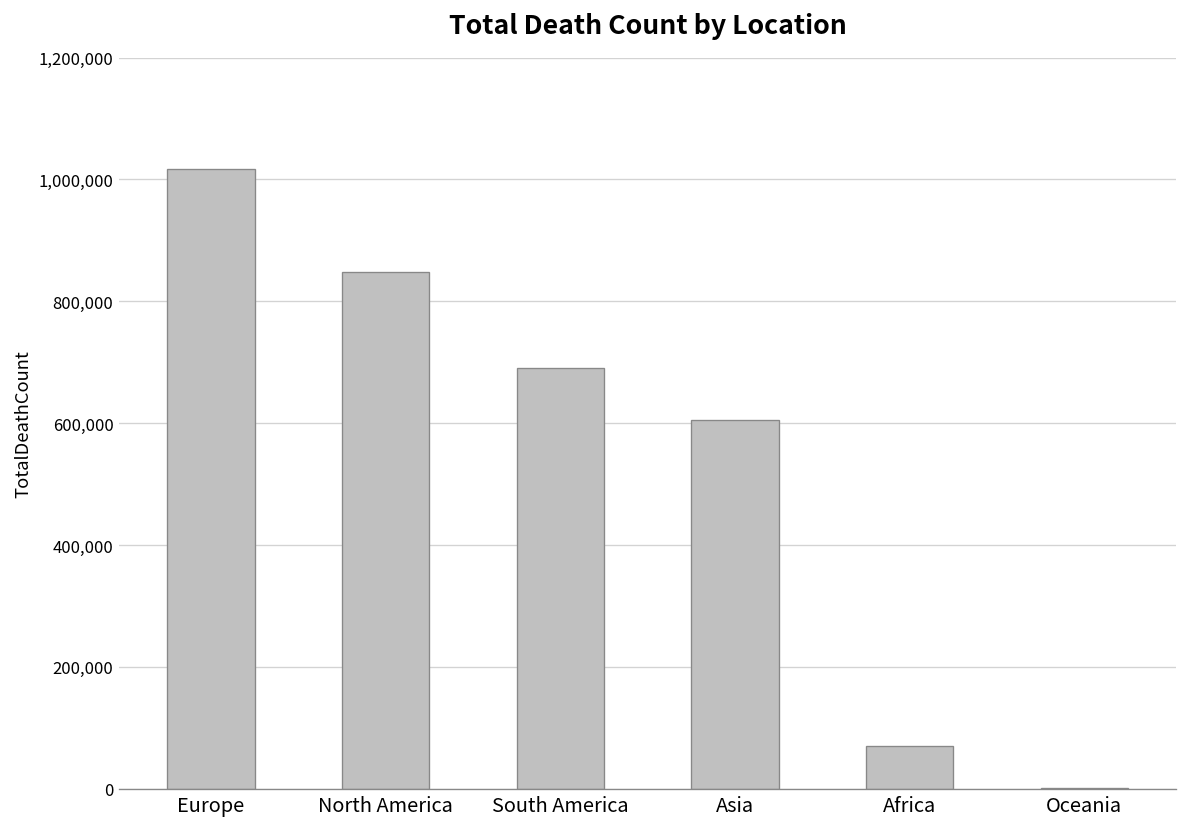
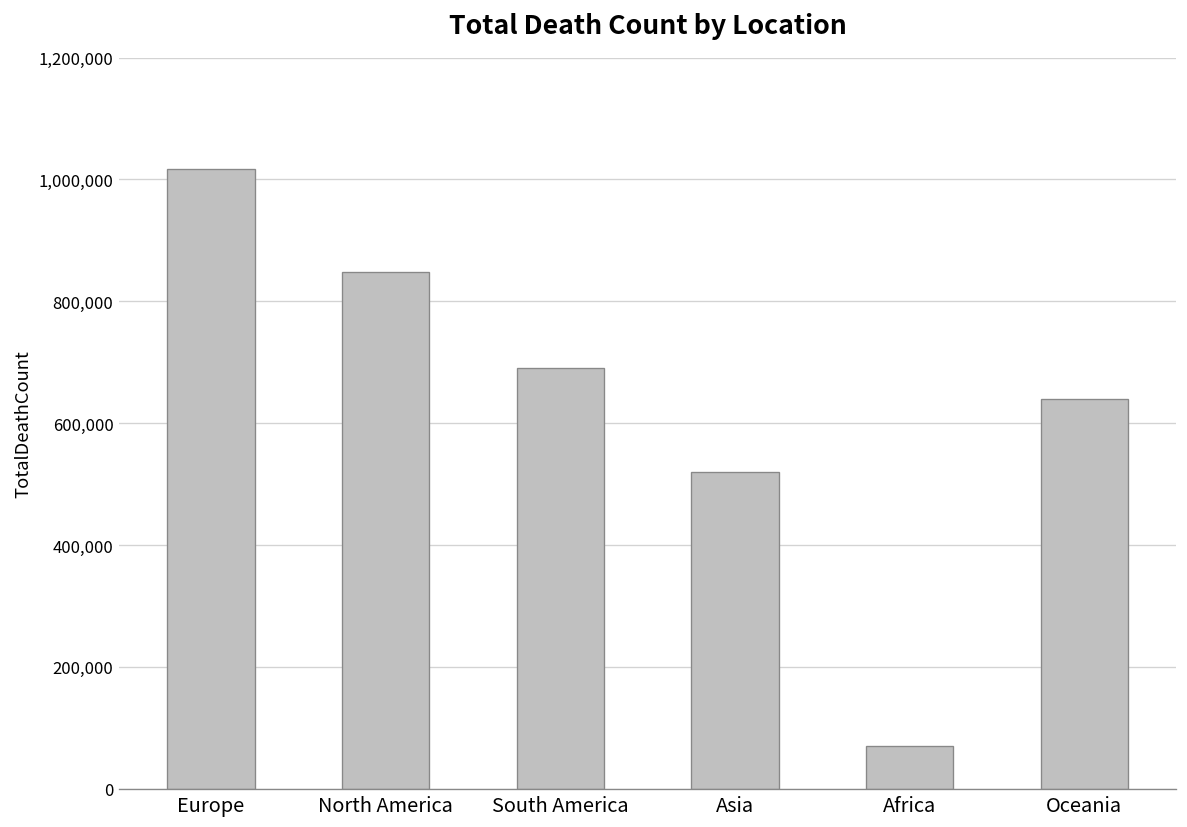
  {
    "Europe": "1,020,000",
    "North America": "850,000",
    "South America": "690,000",
-   "Asia": "610,000",
+   "Asia": "520,000",
    "Africa": "70,000",
-   "Oceania": "0"
+   "Oceania": "640,000"
  }
